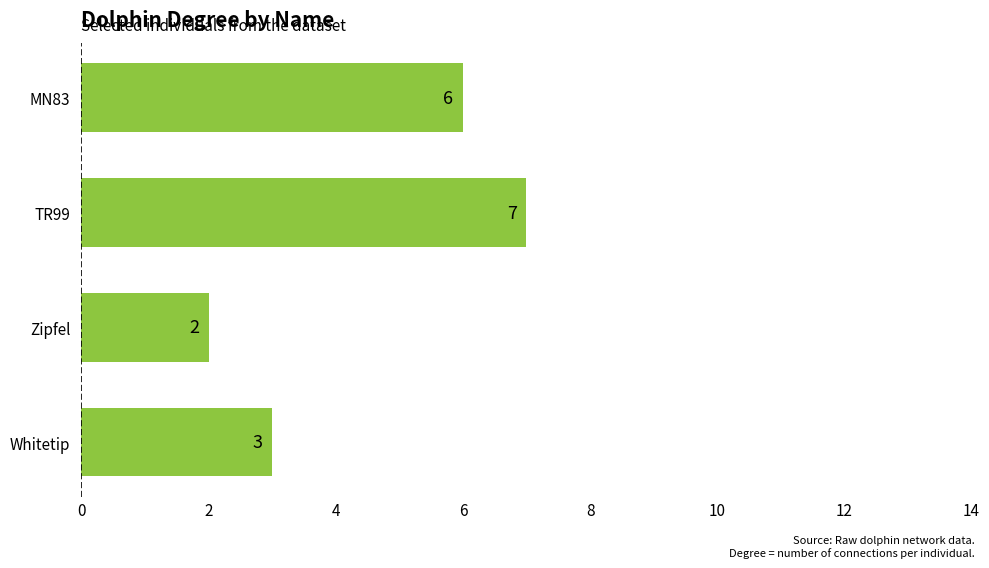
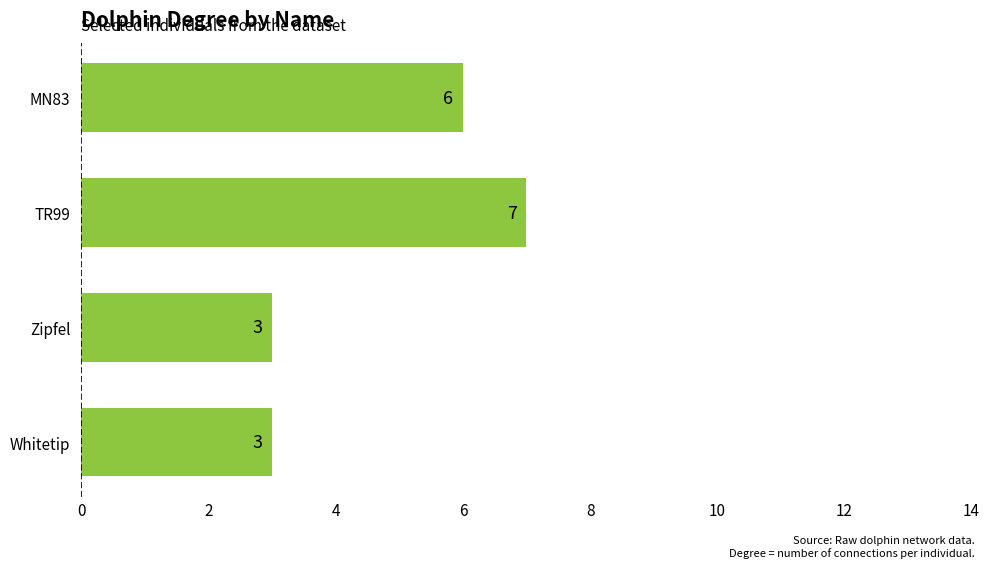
  {
    "MN83": 6,
    "TR99": 7,
-   "Zipfel": 2,
+   "Zipfel": 3,
    "Whitetip": 3
  }
